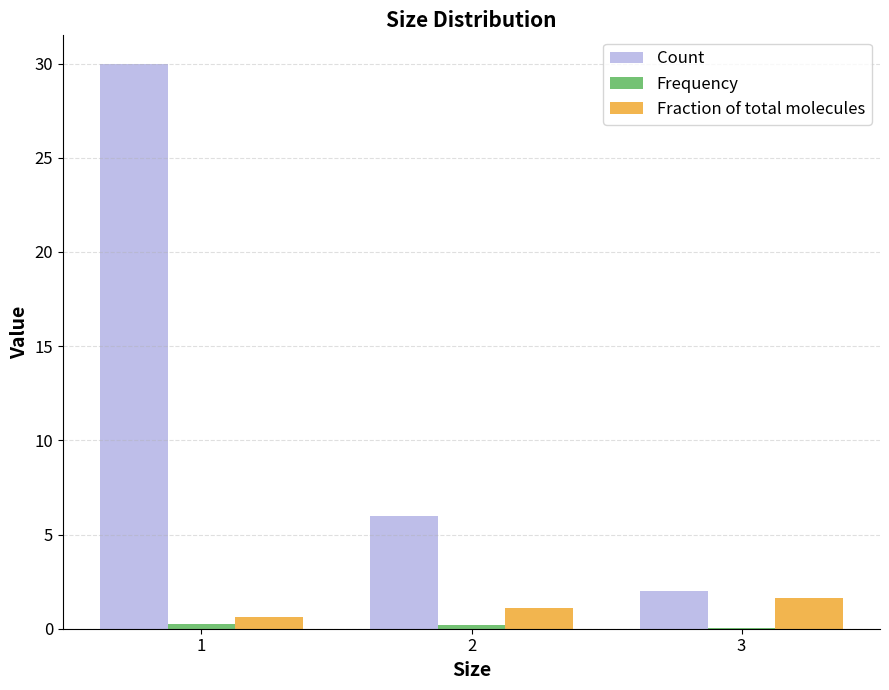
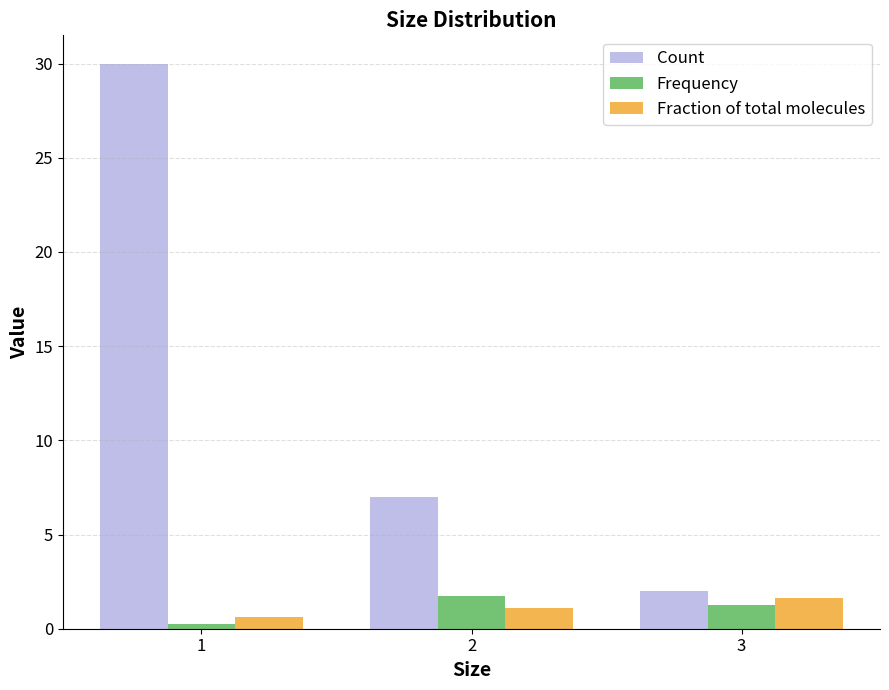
  {
    "Count": {
      "1": 30,
-     "2": 6,
+     "2": 7,
      "3": 2
    },
    "Frequency": {
      "1": 0.3,
-     "2": 0.2,
-     "3": 0.1
+     "2": 1.7,
+     "3": 1.3
    },
    "Fraction of total molecules": {
      "1": 0.6,
      "2": 1.1,
      "3": 1.6
    }
  }
